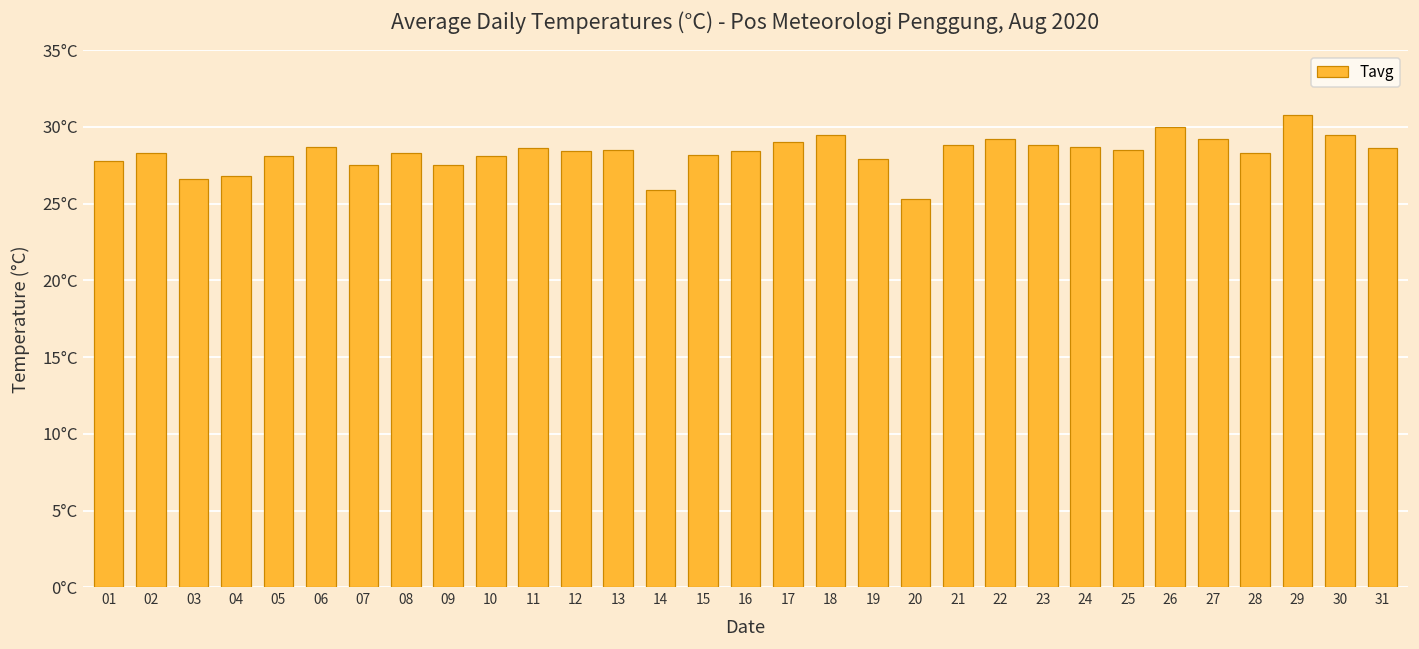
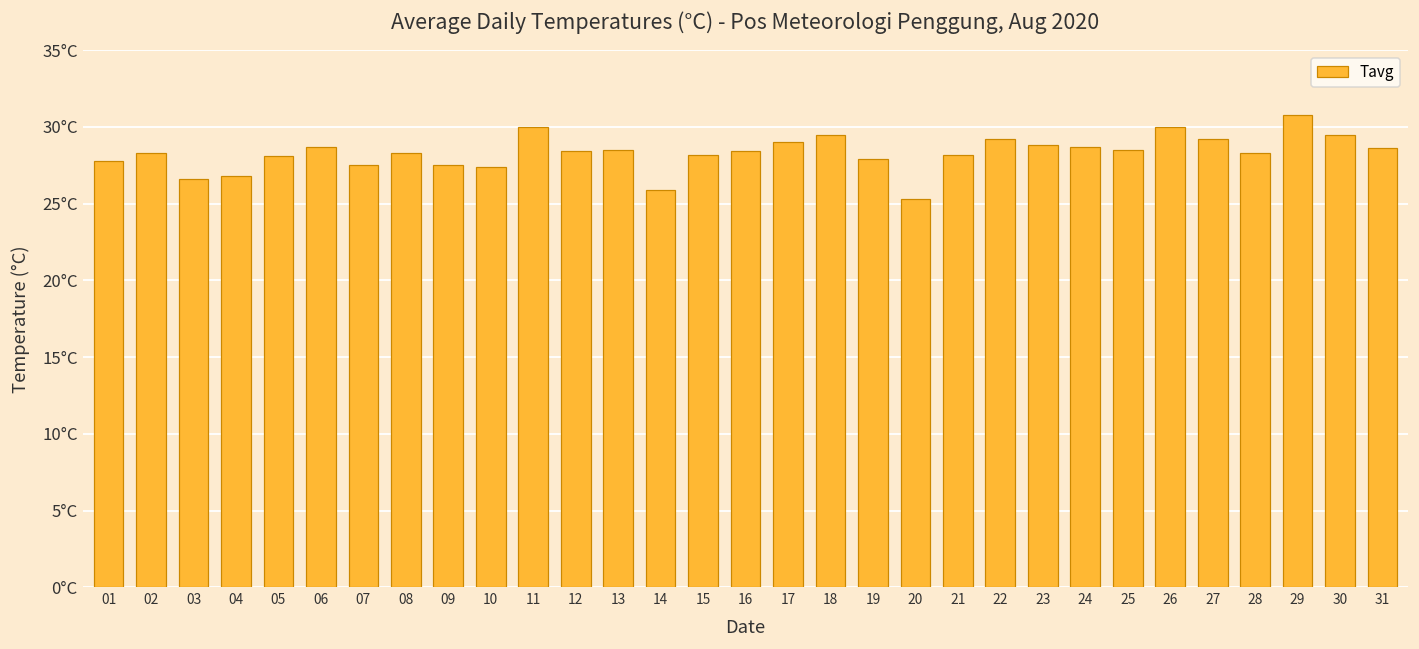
  {
    "01": "27.8°C",
    "02": "28.3°C",
    "03": "26.6°C",
    "04": "26.8°C",
    "05": "28.1°C",
    "06": "28.7°C",
    "07": "27.5°C",
    "08": "28.3°C",
    "09": "27.5°C",
-   "10": "28.1°C",
-   "11": "28.6°C",
+   "10": "27.4°C",
+   "11": "30.0°C",
    "12": "28.4°C",
    "13": "28.5°C",
    "14": "25.9°C",
    "15": "28.2°C",
    "16": "28.4°C",
    "17": "29.0°C",
    "18": "29.5°C",
    "19": "27.9°C",
    "20": "25.3°C",
-   "21": "28.8°C",
+   "21": "28.2°C",
    "22": "29.2°C",
    "23": "28.8°C",
    "24": "28.7°C",
    "25": "28.5°C",
    "26": "30.0°C",
    "27": "29.2°C",
    "28": "28.3°C",
    "29": "30.8°C",
    "30": "29.5°C",
    "31": "28.6°C"
  }
